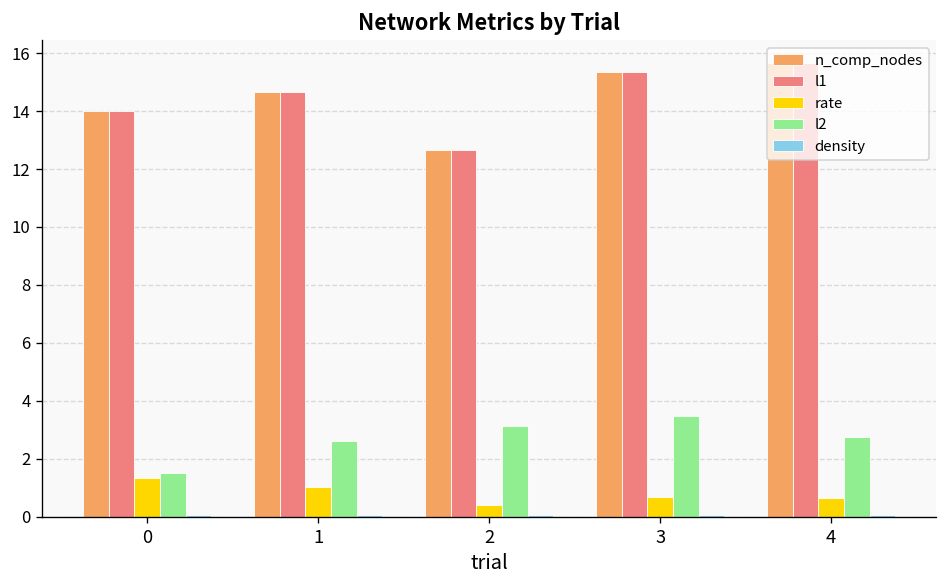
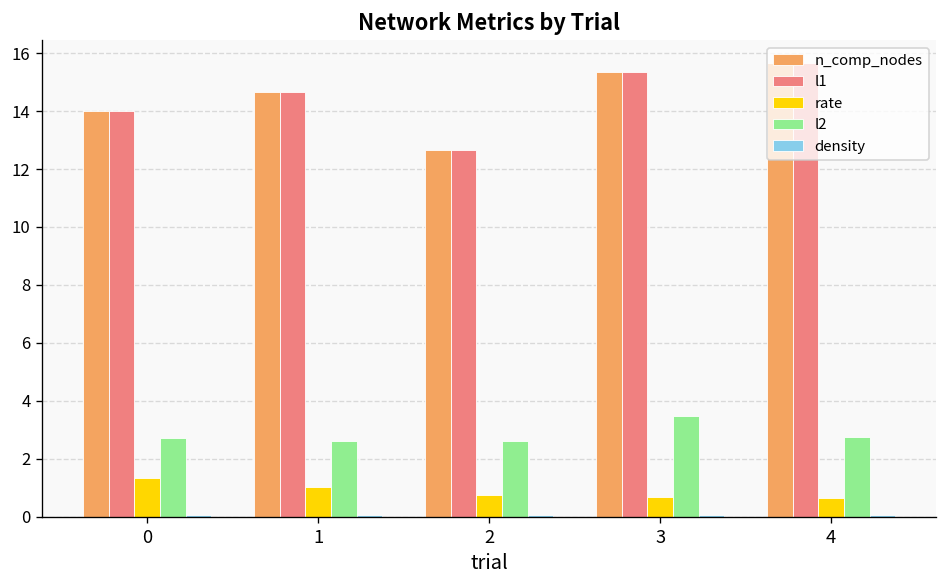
  {
    "rate": {
      "0": 1.3,
      "1": 1.0,
-     "2": 0.4,
+     "2": 0.7,
      "3": 0.7,
      "4": 0.6
    },
    "l2": {
-     "0": 1.5,
+     "0": 2.7,
      "1": 2.6,
-     "2": 3.1,
+     "2": 2.6,
      "3": 3.5,
      "4": 2.8
    }
  }
